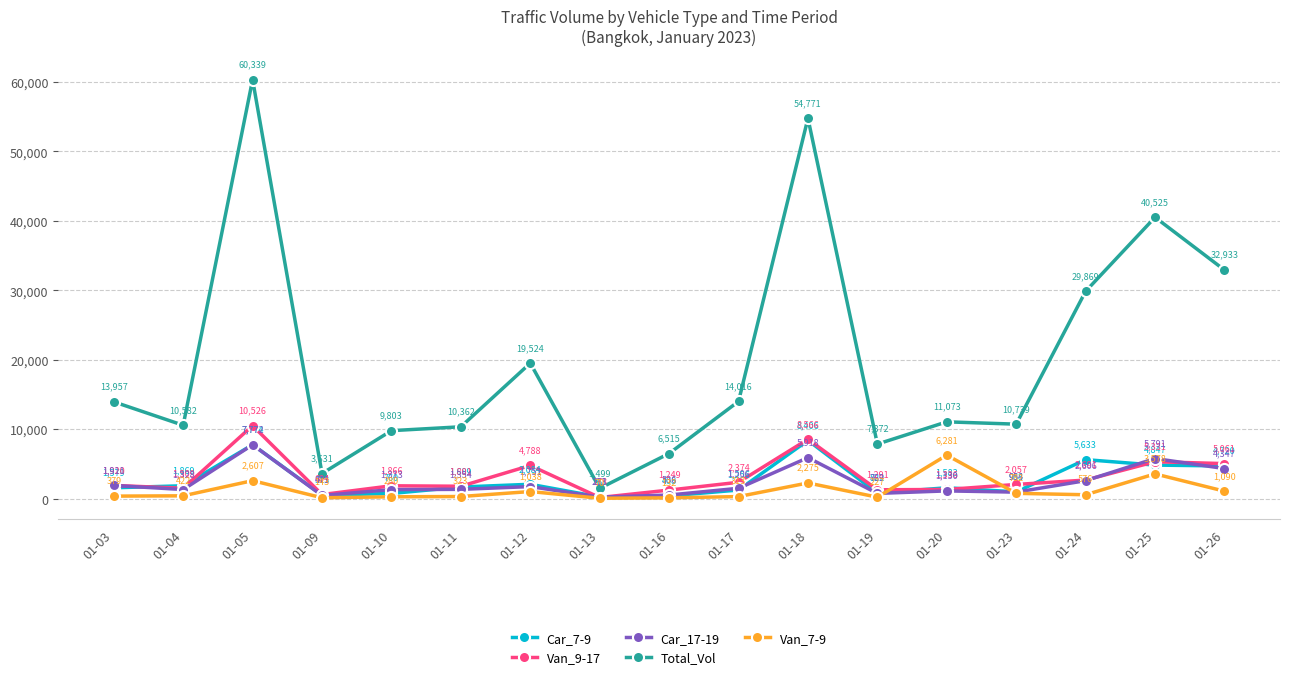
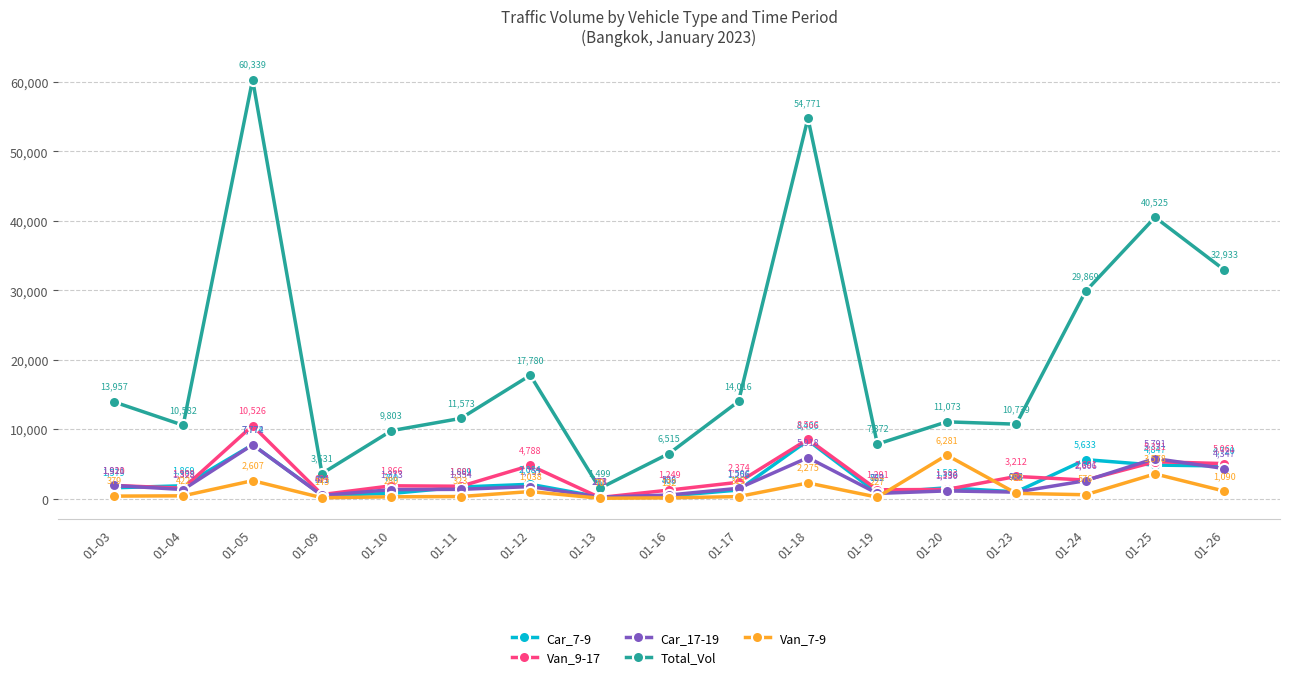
  {
    "Car_7-9": {
      "01-24": "5,633"
    },
    "Van_9-17": {
      "01-05": "10,526",
      "01-12": "4,788",
-     "01-23": "2,057"
+     "01-23": "3,212"
    },
    "Total_Vol": {
      "01-03": "13,957",
      "01-04": "10,582",
      "01-05": "60,339",
      "01-09": "3,631",
      "01-10": "9,803",
-     "01-11": "10,362",
-     "01-12": "19,524",
+     "01-11": "11,573",
+     "01-12": "17,780",
      "01-13": "1,499",
      "01-16": "6,515",
      "01-17": "14,016",
      "01-18": "54,771",
      "01-19": "7,872",
      "01-20": "11,073",
      "01-23": "10,739",
      "01-24": "29,869",
      "01-25": "40,525",
      "01-26": "32,933"
    },
    "Van_7-9": {
      "01-05": "2,607",
      "01-18": "2,275",
      "01-20": "6,281",
      "01-26": "1,090"
    }
  }
